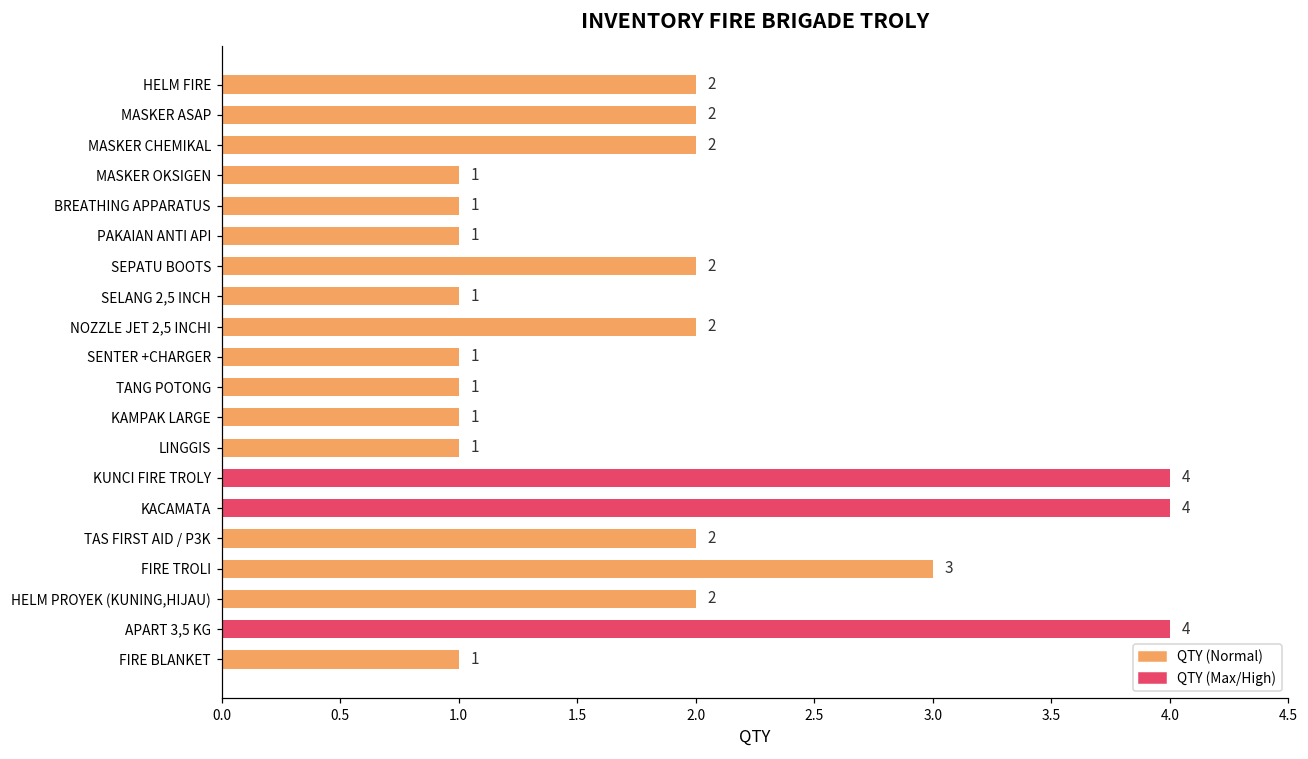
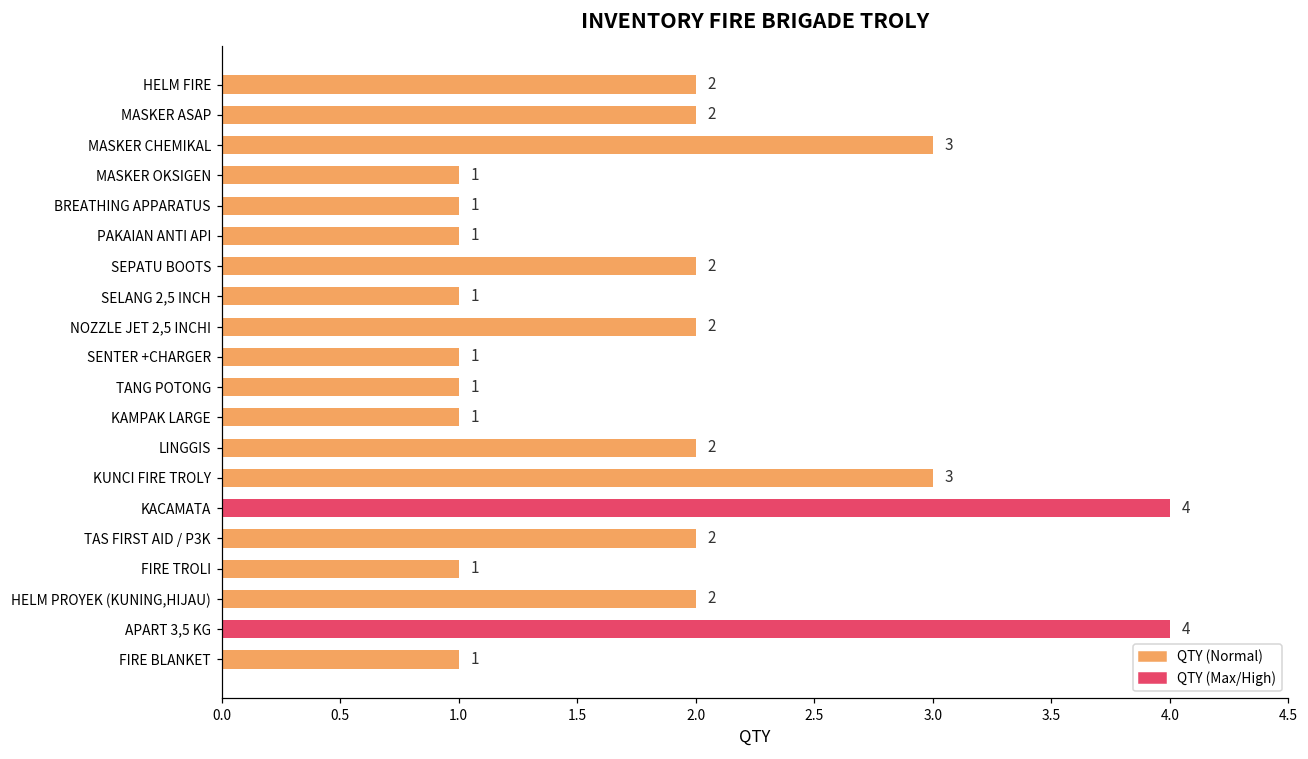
  {
    "HELM FIRE": 2,
    "MASKER ASAP": 2,
-   "MASKER CHEMIKAL": 2,
+   "MASKER CHEMIKAL": 3,
    "MASKER OKSIGEN": 1,
    "BREATHING APPARATUS": 1,
    "PAKAIAN ANTI API": 1,
    "SEPATU BOOTS": 2,
    "SELANG 2,5 INCH": 1,
    "NOZZLE JET 2,5 INCHI": 2,
    "SENTER +CHARGER": 1,
    "TANG POTONG": 1,
    "KAMPAK LARGE": 1,
-   "LINGGIS": 1,
-   "KUNCI FIRE TROLY": 4,
+   "LINGGIS": 2,
+   "KUNCI FIRE TROLY": 3,
    "KACAMATA": 4,
    "TAS FIRST AID / P3K": 2,
-   "FIRE TROLI": 3,
+   "FIRE TROLI": 1,
    "HELM PROYEK (KUNING,HIJAU)": 2,
    "APART 3,5 KG": 4,
    "FIRE BLANKET": 1
  }
